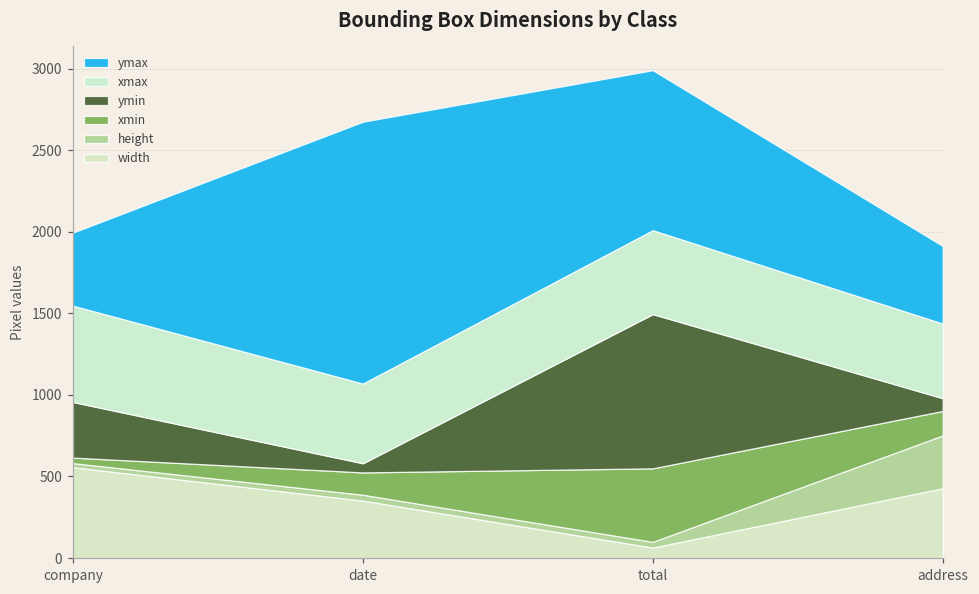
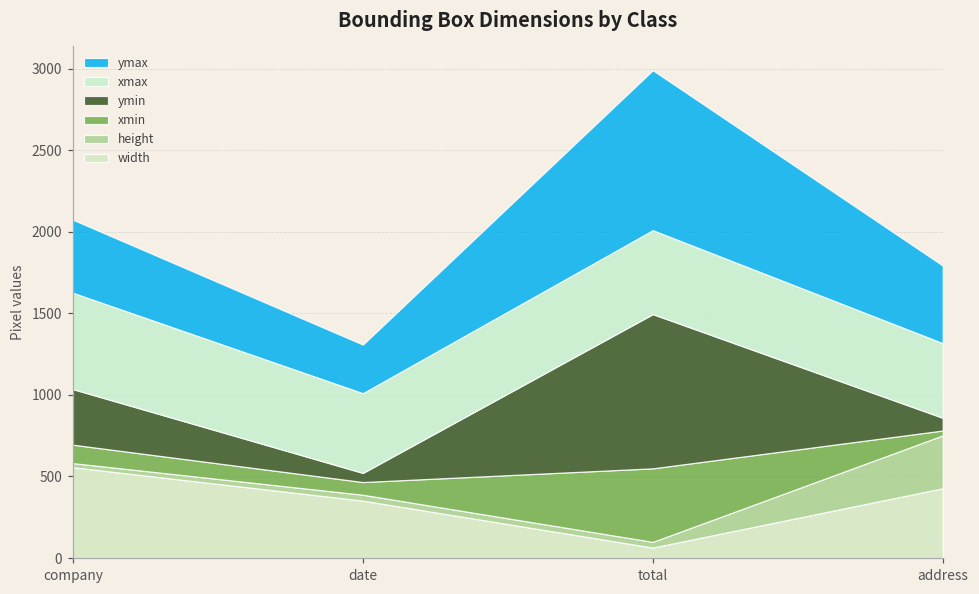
  {
    "height": {
      "company": 30,
      "date": 40,
      "total": 40,
      "address": 320
    },
    "xmin": {
-     "company": 30,
-     "date": 140,
+     "company": 110,
+     "date": 80,
      "total": 450,
-     "address": 150
+     "address": 30
    },
    "ymin": {
      "company": 340,
      "date": 60,
      "total": 950,
      "address": 80
    },
    "ymax": {
      "company": 450,
-     "date": 1610,
+     "date": 300,
      "total": 980,
      "address": 480
    }
  }
